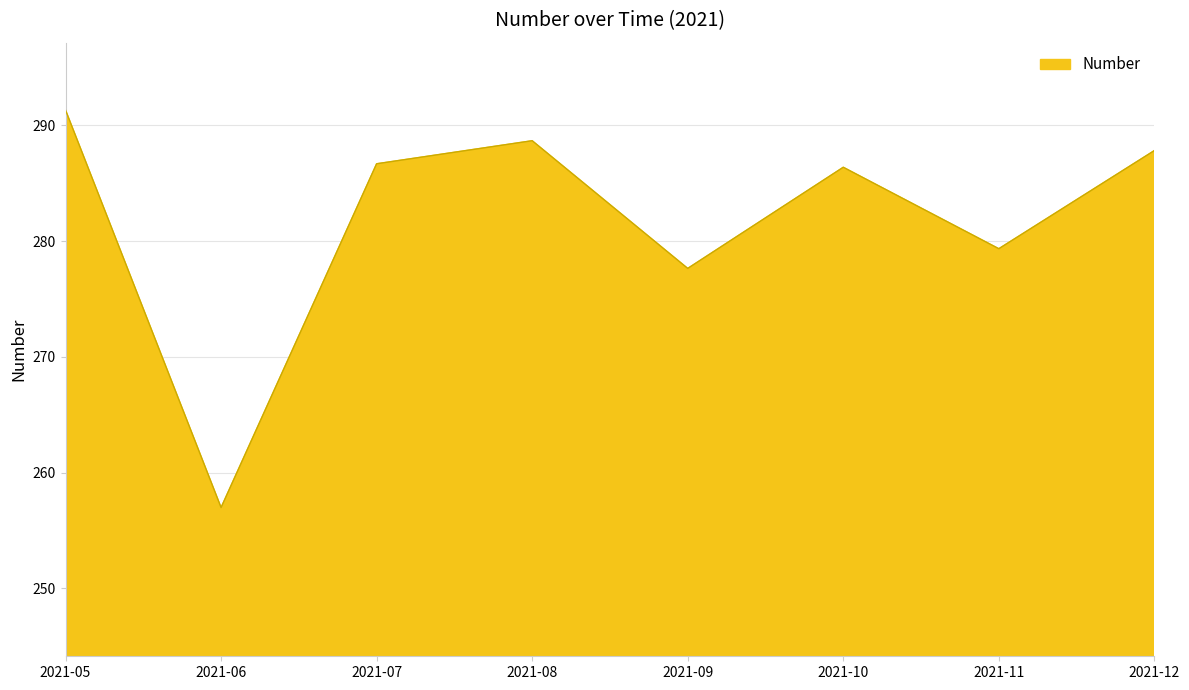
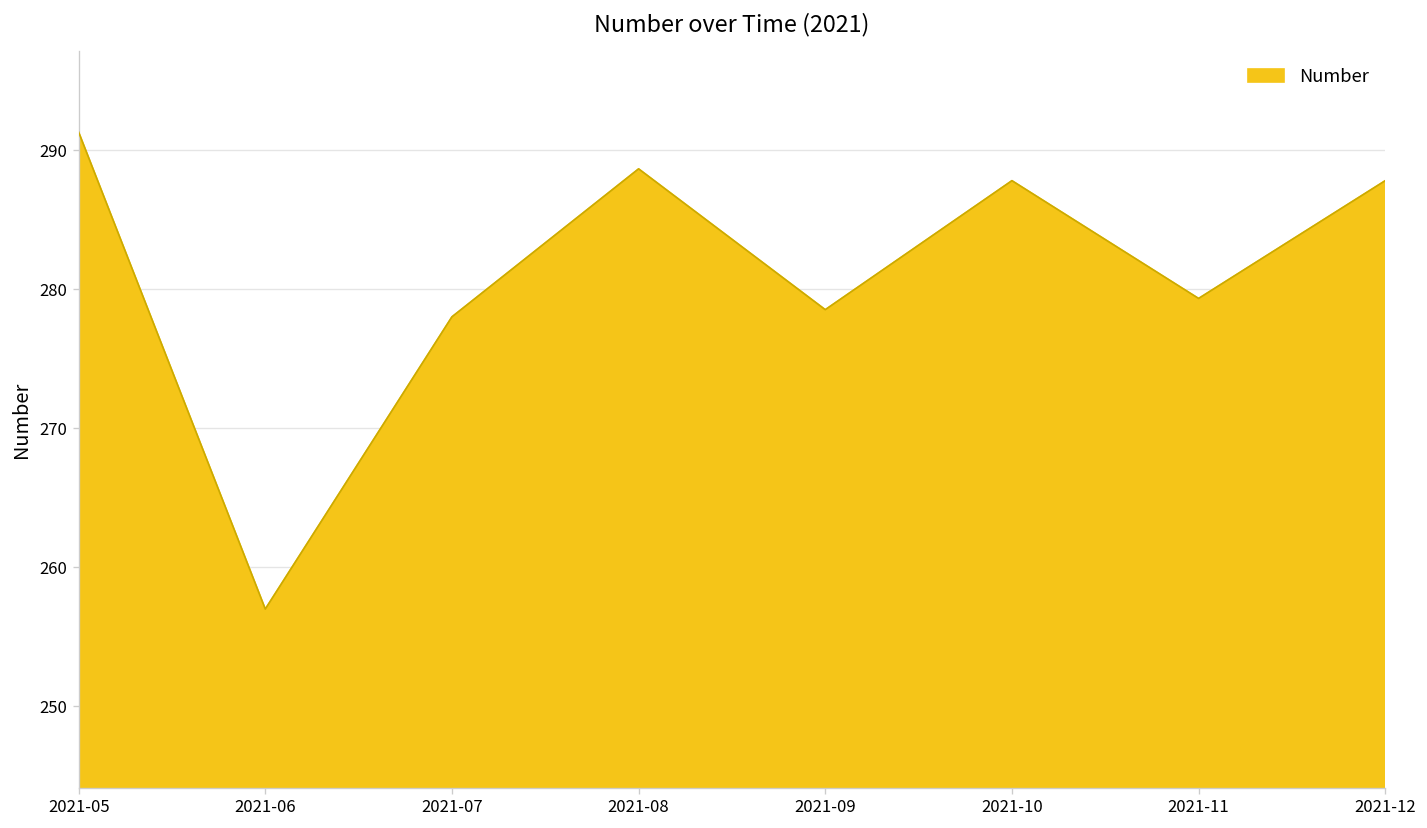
  {
    "2021-05": 291.3,
    "2021-06": 257.0,
-   "2021-07": 286.7,
+   "2021-07": 278.0,
    "2021-08": 288.7,
-   "2021-09": 277.6,
-   "2021-10": 286.4,
+   "2021-09": 278.5,
+   "2021-10": 287.8,
    "2021-11": 279.3,
    "2021-12": 287.8
  }
